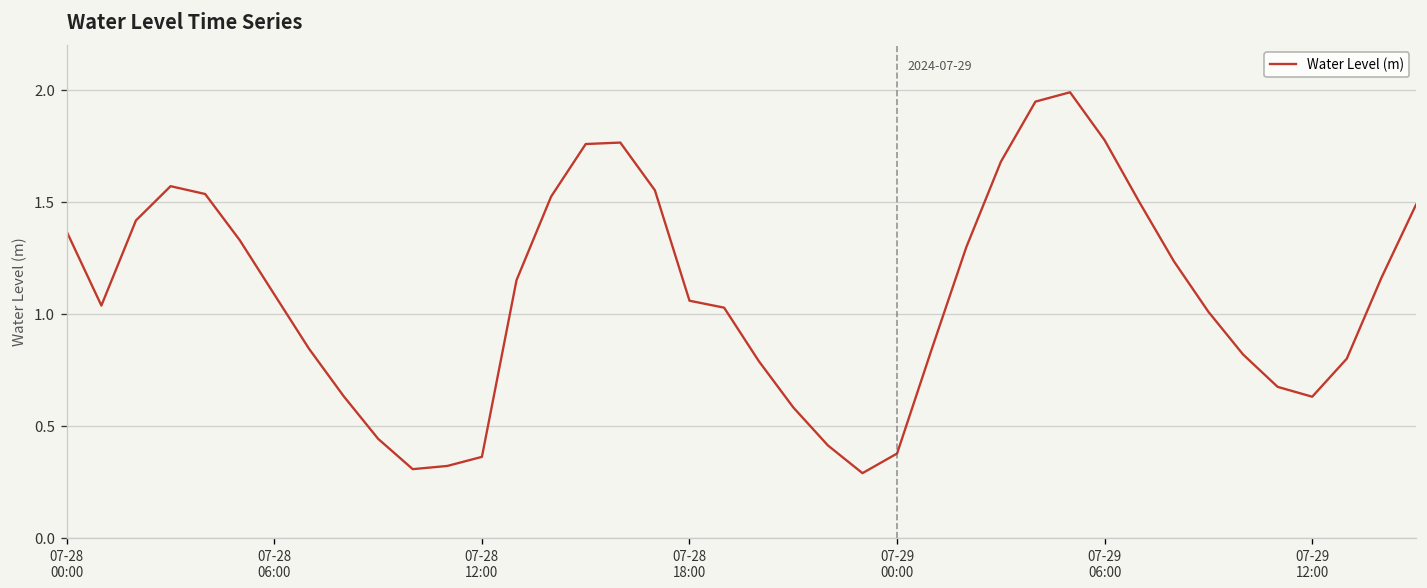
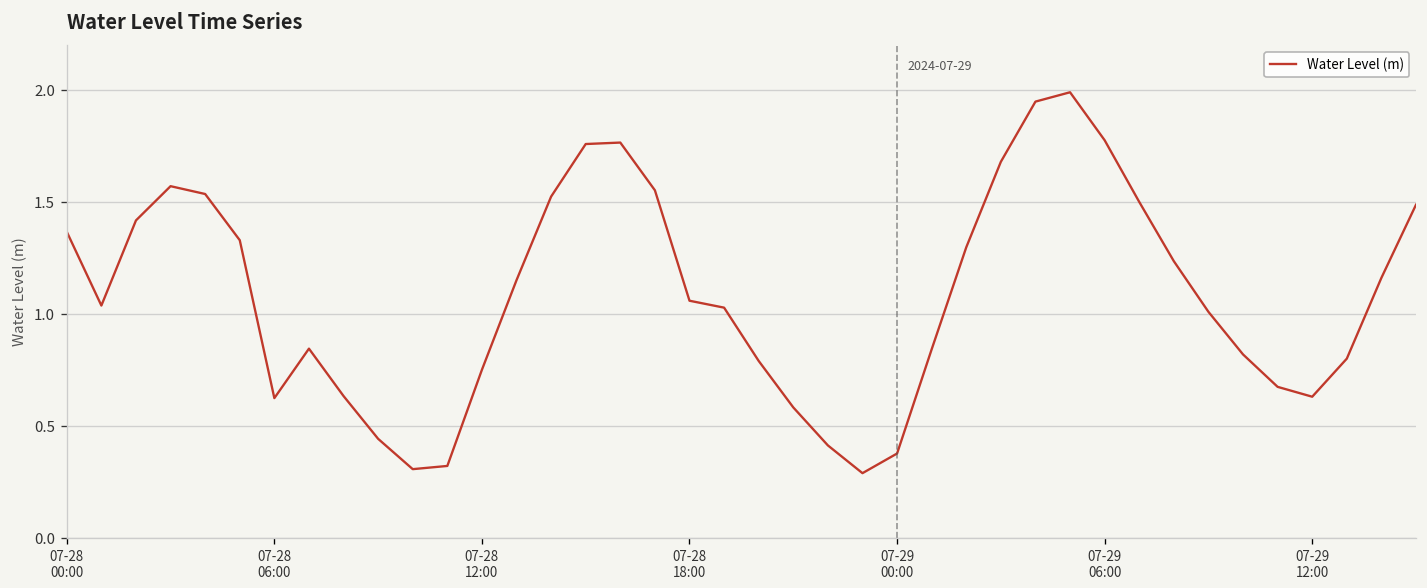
  {
    "07-28 00:00": 1.37,
-   "07-28 06:00": 1.09,
-   "07-28 12:00": 0.36,
+   "07-28 06:00": 0.63,
+   "07-28 12:00": 0.75,
    "07-28 18:00": 1.06,
    "07-29 00:00": 0.38,
    "07-29 06:00": 1.78,
    "07-29 12:00": 0.63
  }
